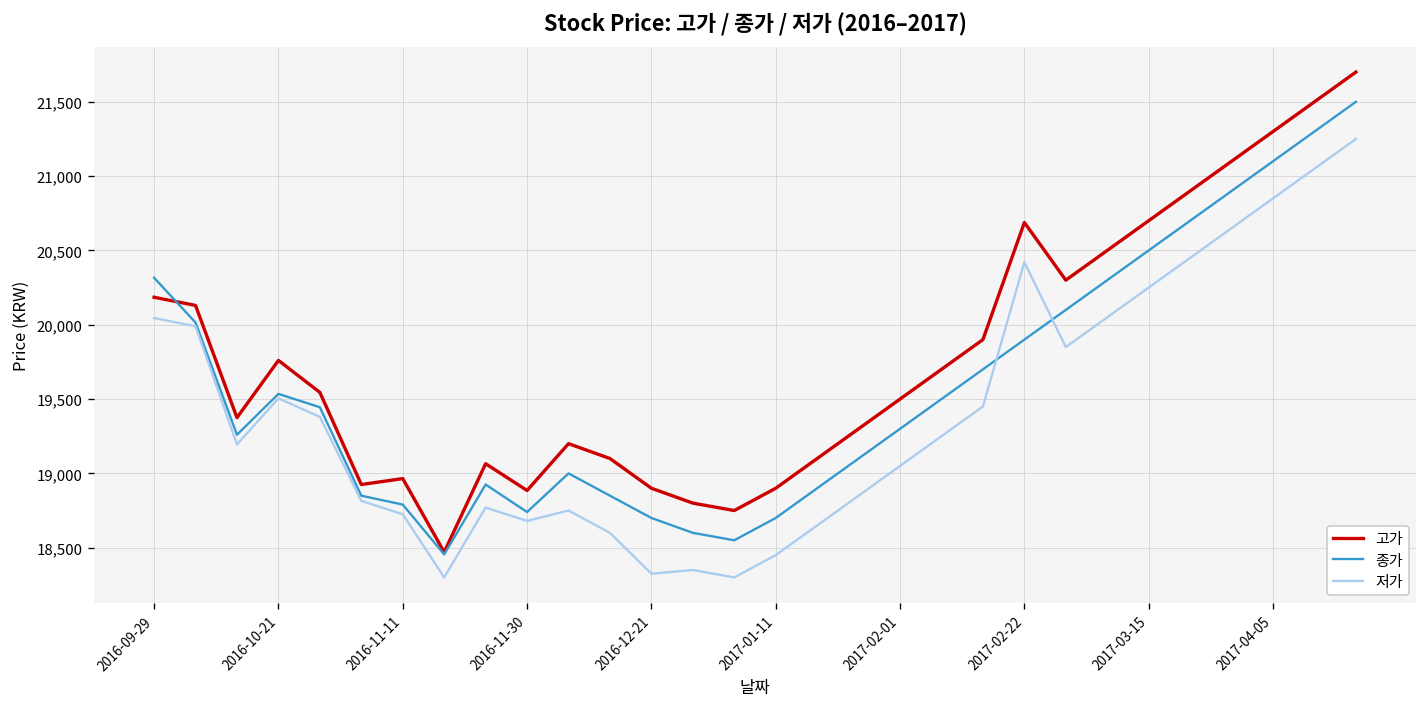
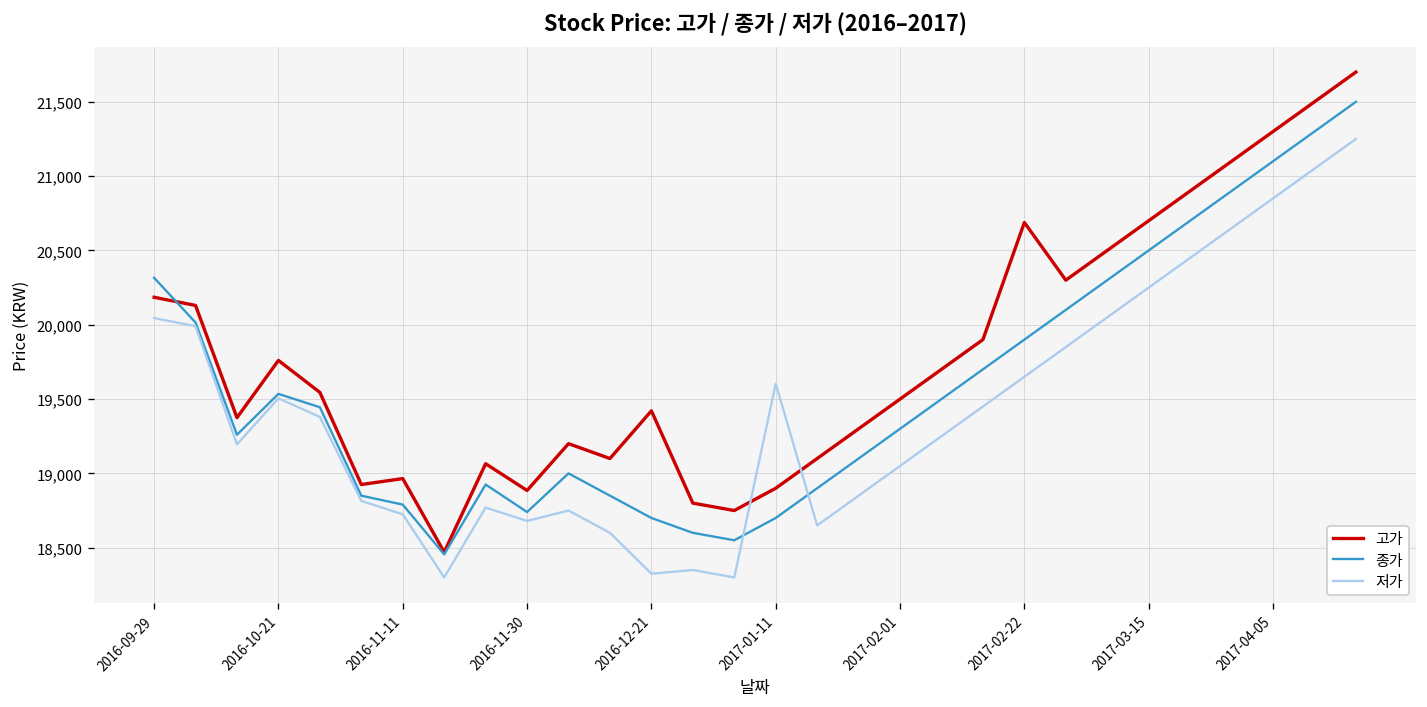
  {
    "고가": {
      "2016-09-29": "20,190",
      "2016-10-21": "19,760",
      "2016-11-11": "18,970",
      "2016-11-30": "18,890",
-     "2016-12-21": "18,900",
+     "2016-12-21": "19,420",
      "2017-01-11": "18,900",
      "2017-02-01": "19,500",
      "2017-02-22": "20,690",
      "2017-03-15": "20,700",
      "2017-04-05": "21,300"
    },
    "종가": {
      "2016-09-29": "20,320",
      "2016-10-21": "19,540",
      "2016-11-11": "18,790",
      "2016-11-30": "18,740",
      "2016-12-21": "18,700",
      "2017-01-11": "18,700",
      "2017-02-01": "19,300",
      "2017-02-22": "19,900",
      "2017-03-15": "20,500",
      "2017-04-05": "21,100"
    },
    "저가": {
      "2016-09-29": "20,050",
      "2016-10-21": "19,510",
      "2016-11-11": "18,730",
      "2016-11-30": "18,680",
      "2016-12-21": "18,330",
-     "2017-01-11": "18,450",
+     "2017-01-11": "19,600",
      "2017-02-01": "19,050",
-     "2017-02-22": "20,420",
+     "2017-02-22": "19,650",
      "2017-03-15": "20,250",
      "2017-04-05": "20,850"
    }
  }
